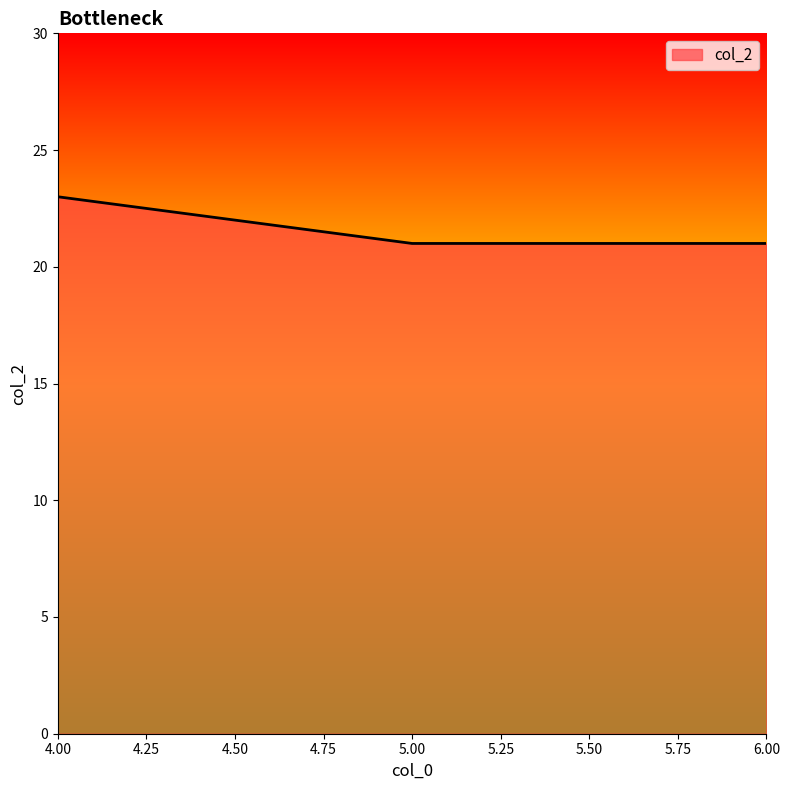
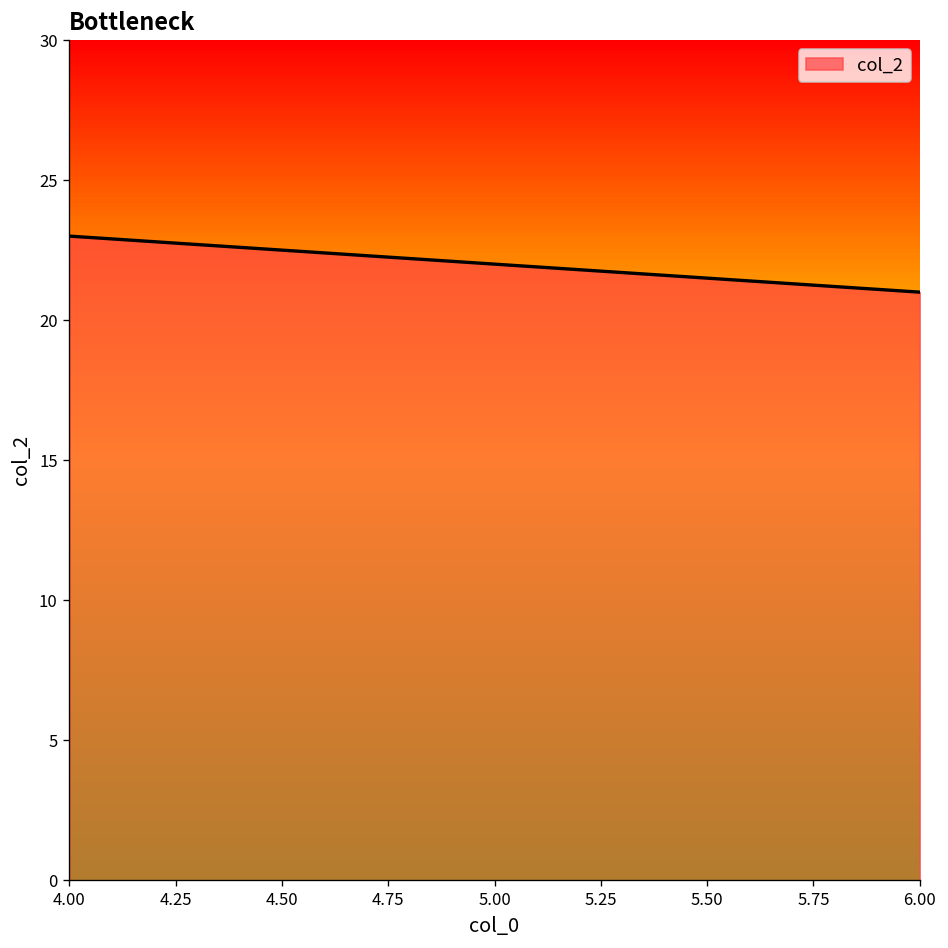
  {
    "4.00": 23,
-   "5.00": 21,
+   "5.00": 22,
    "6.00": 21
  }
